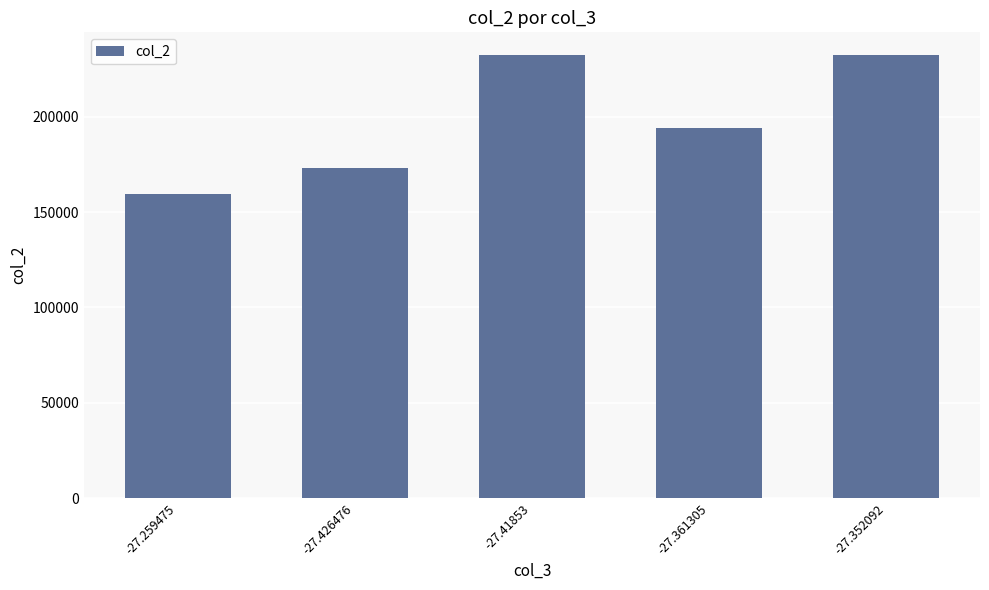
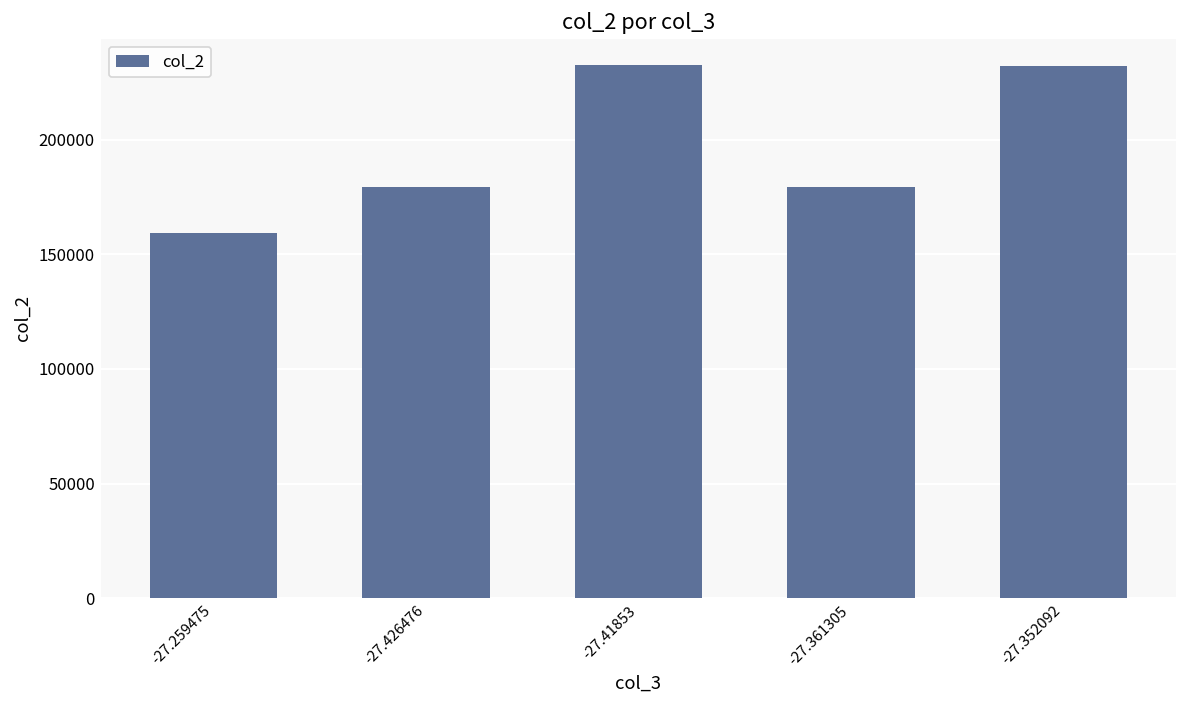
  {
    "-27.259475": 159000,
-   "-27.426476": 173000,
+   "-27.426476": 179000,
    "-27.41853": 232000,
-   "-27.361305": 194000,
+   "-27.361305": 179000,
    "-27.352092": 232000
  }
